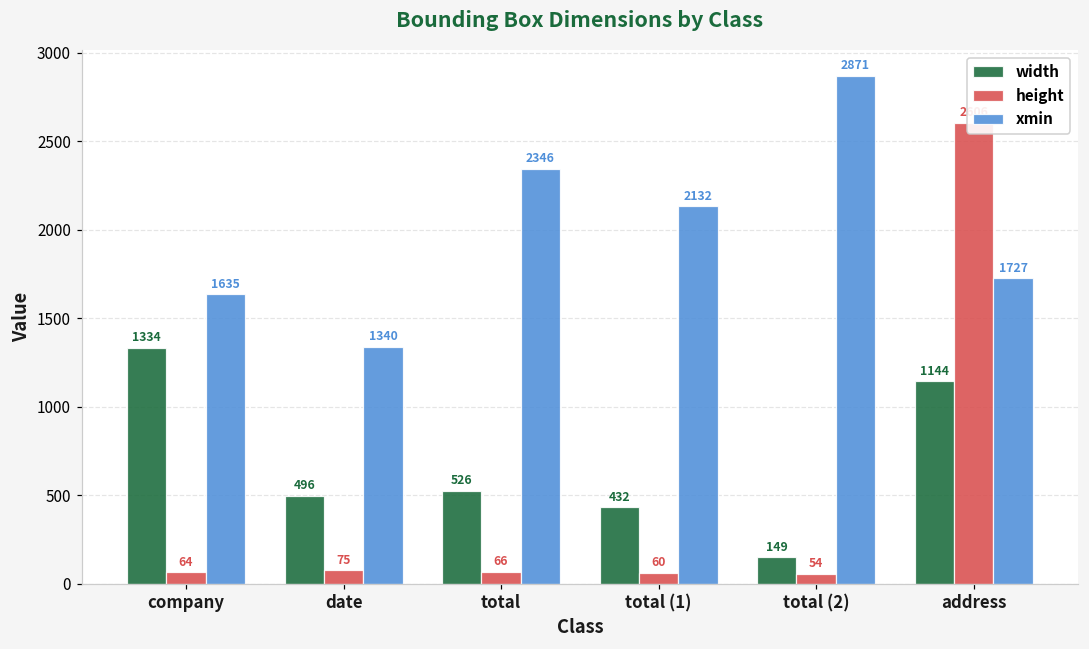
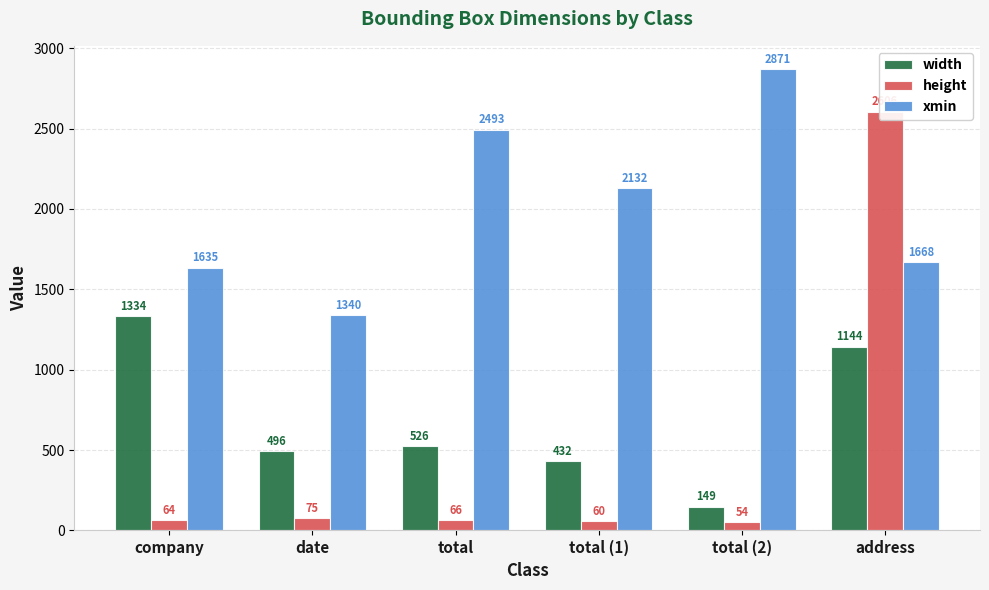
  {
    "width": {
      "company": 1334,
      "date": 496,
      "total": 526,
      "total (1)": 432,
      "total (2)": 149,
      "address": 1144
    },
    "height": {
      "company": 64,
      "date": 75,
      "total": 66,
      "total (1)": 60,
      "total (2)": 54
    },
    "xmin": {
      "company": 1635,
      "date": 1340,
-     "total": 2346,
+     "total": 2493,
      "total (1)": 2132,
      "total (2)": 2871,
-     "address": 1727
+     "address": 1668
    }
  }
